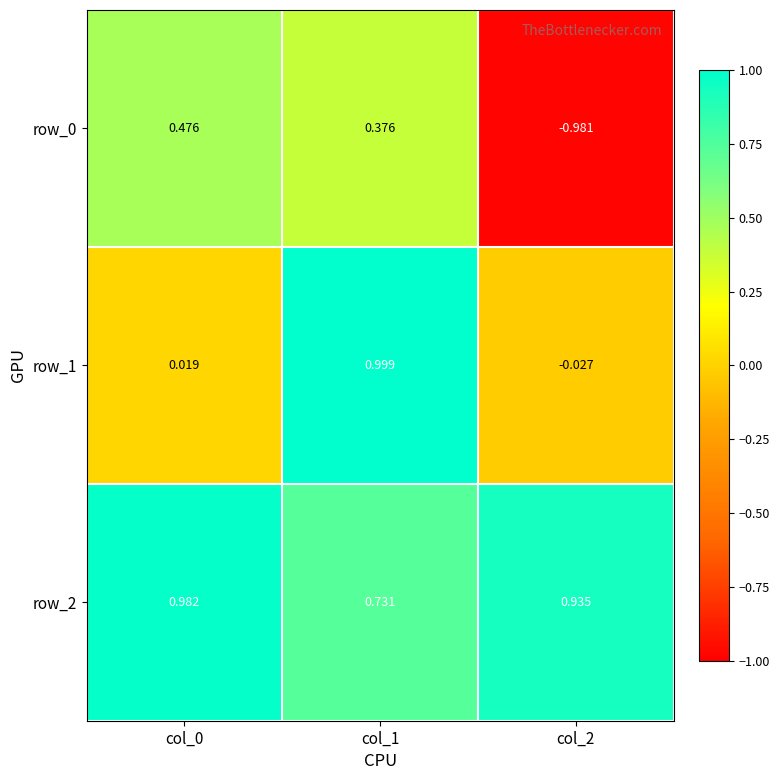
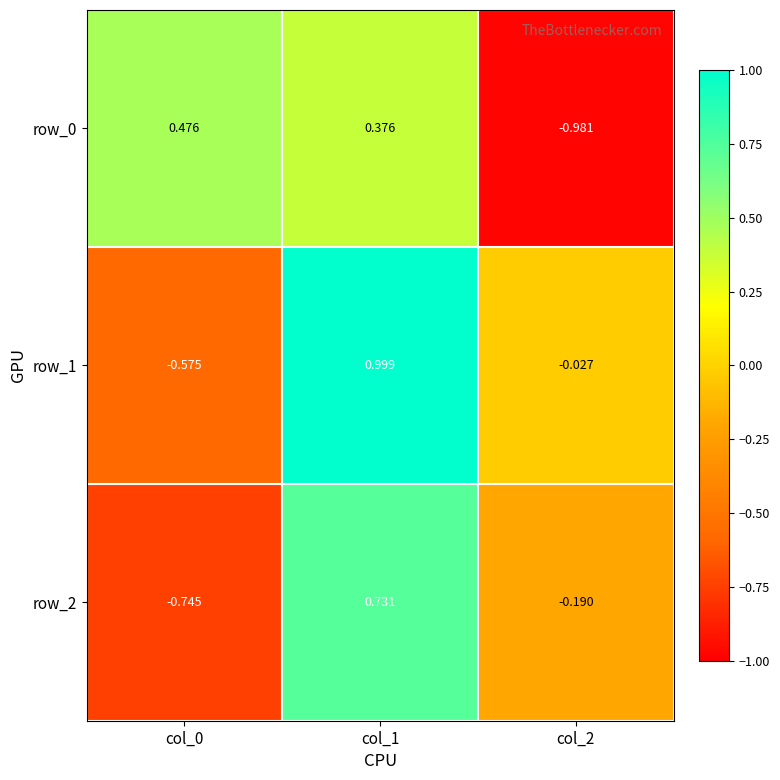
  {
    "row_0": {
      "col_0": 0.476,
      "col_1": 0.376
    },
    "row_1": {
-     "col_0": 0.019,
+     "col_0": -0.575,
      "col_1": 0.999,
      "col_2": -0.027
    },
    "row_2": {
-     "col_0": 0.982,
+     "col_0": -0.745,
      "col_1": 0.731,
-     "col_2": 0.935
+     "col_2": -0.190
    }
  }
